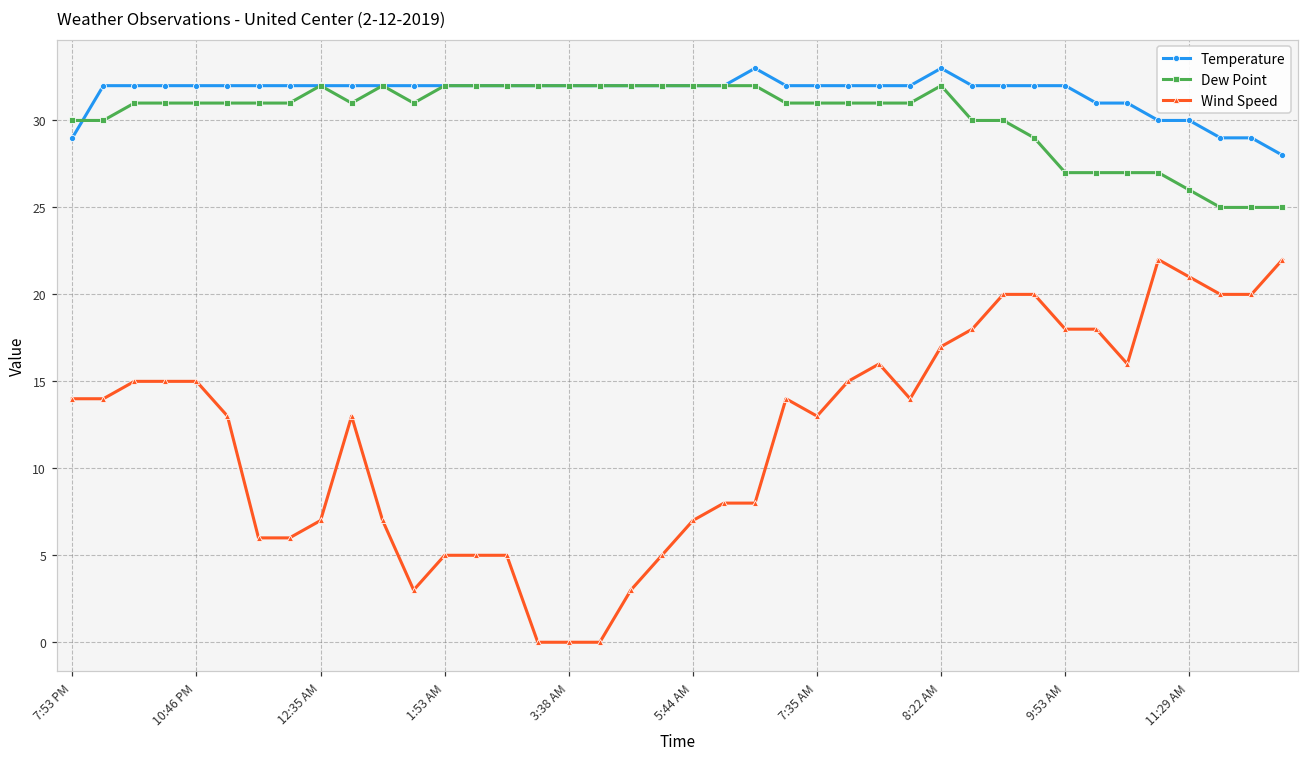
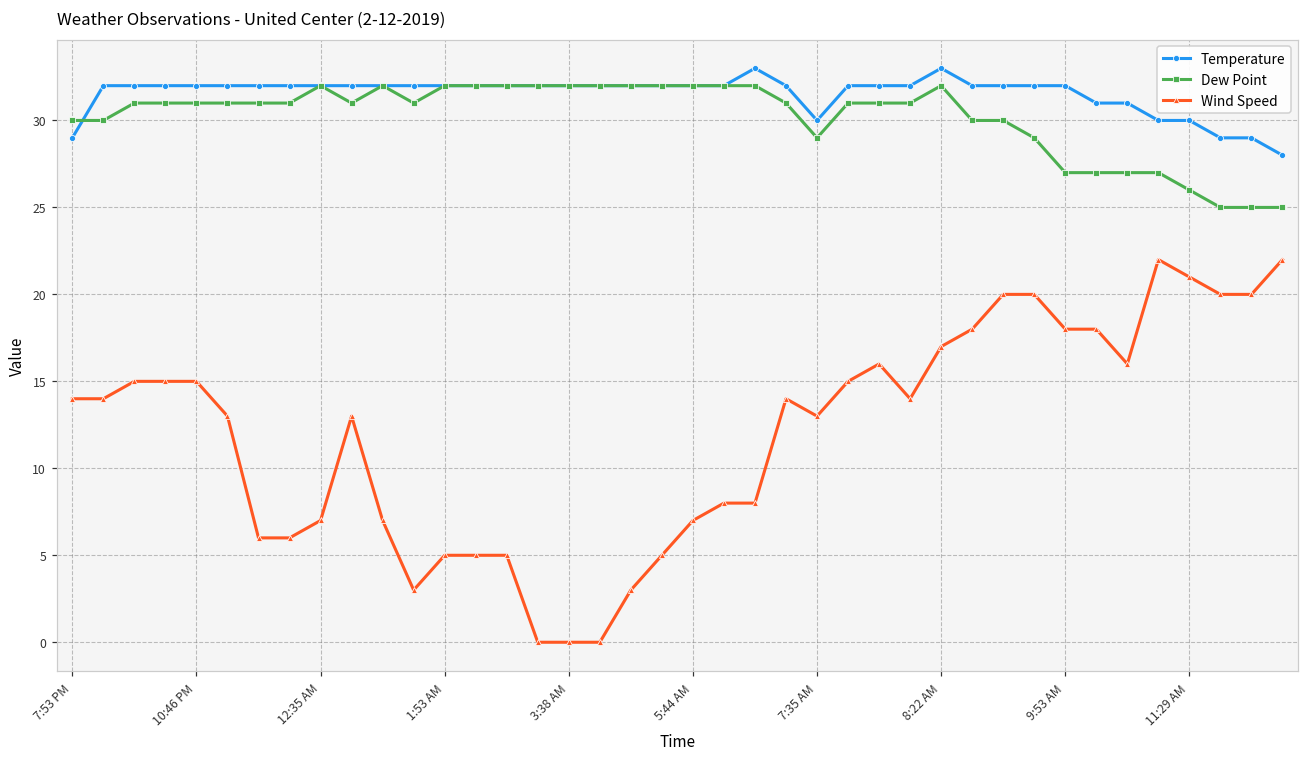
  {
    "Temperature": {
      "7:53 PM": 29,
      "10:46 PM": 32,
-     "7:35 AM": 32,
+     "7:35 AM": 30,
      "8:22 AM": 33,
      "9:53 AM": 32,
      "11:29 AM": 30
    },
    "Dew Point": {
      "7:53 PM": 30,
      "10:46 PM": 31,
-     "7:35 AM": 31,
+     "7:35 AM": 29,
      "8:22 AM": 32,
      "9:53 AM": 27,
      "11:29 AM": 26
    },
    "Wind Speed": {
      "7:53 PM": 14,
      "10:46 PM": 15,
      "12:35 AM": 7,
      "1:53 AM": 5,
      "3:38 AM": 0,
      "5:44 AM": 7,
      "7:35 AM": 13,
      "8:22 AM": 17,
      "9:53 AM": 18,
      "11:29 AM": 21
    }
  }
